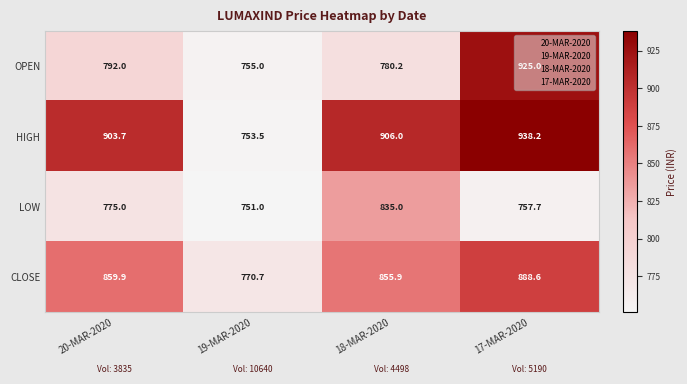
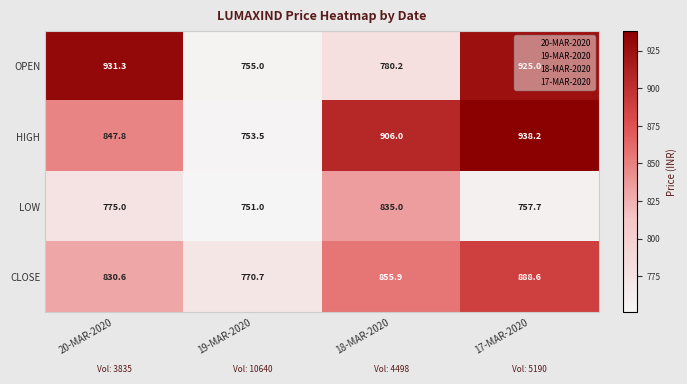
  {
    "OPEN": {
-     "20-MAR-2020": 792.0,
+     "20-MAR-2020": 931.3,
      "19-MAR-2020": 755.0,
      "18-MAR-2020": 780.2
    },
    "HIGH": {
-     "20-MAR-2020": 903.7,
+     "20-MAR-2020": 847.8,
      "19-MAR-2020": 753.5,
      "18-MAR-2020": 906.0,
      "17-MAR-2020": 938.2
    },
    "LOW": {
      "20-MAR-2020": 775.0,
      "19-MAR-2020": 751.0,
      "18-MAR-2020": 835.0,
      "17-MAR-2020": 757.7
    },
    "CLOSE": {
-     "20-MAR-2020": 859.9,
+     "20-MAR-2020": 830.6,
      "19-MAR-2020": 770.7,
      "18-MAR-2020": 855.9,
      "17-MAR-2020": 888.6
    }
  }
